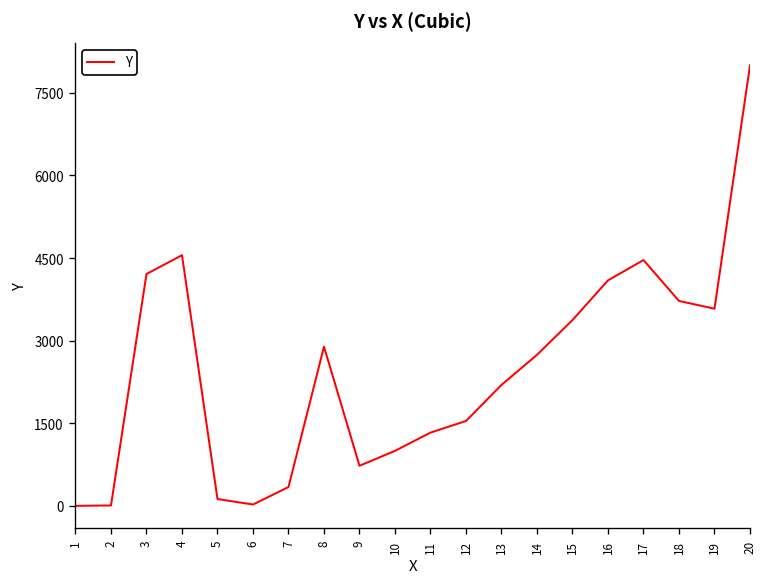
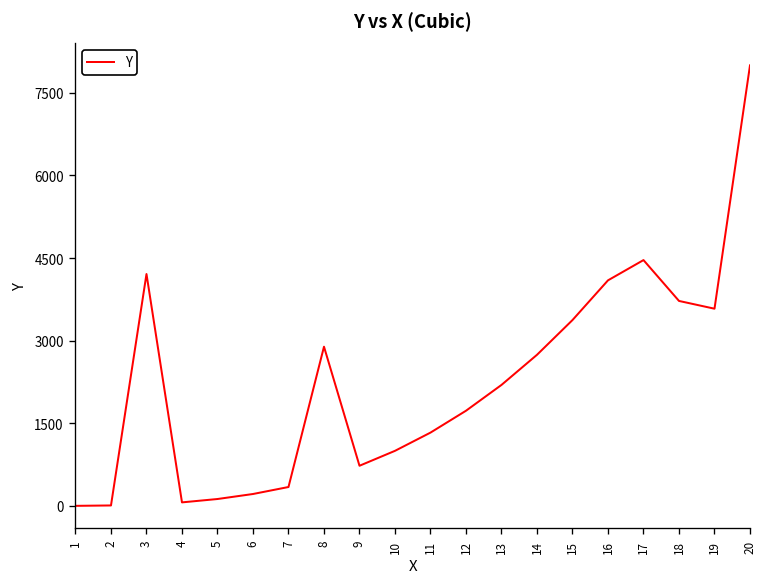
  {
    "1": 0,
    "2": 0,
    "3": 4200,
-   "4": 4600,
+   "4": 100,
    "5": 100,
-   "6": 0,
+   "6": 200,
    "7": 300,
    "8": 2900,
    "9": 700,
    "10": 1000,
    "11": 1300,
-   "12": 1500,
+   "12": 1700,
    "13": 2200,
    "14": 2700,
    "15": 3400,
    "16": 4100,
    "17": 4500,
    "18": 3700,
    "19": 3600,
    "20": 8000
  }
